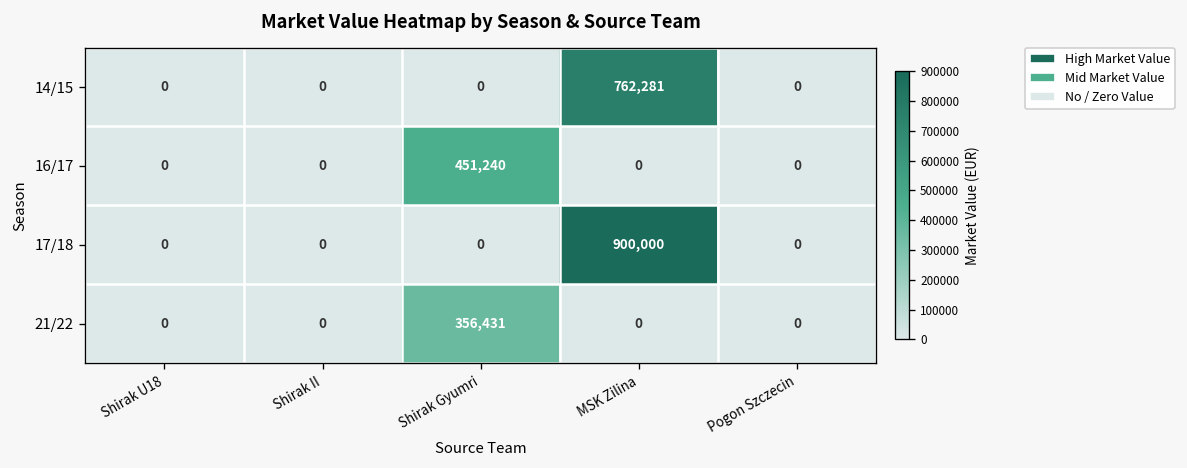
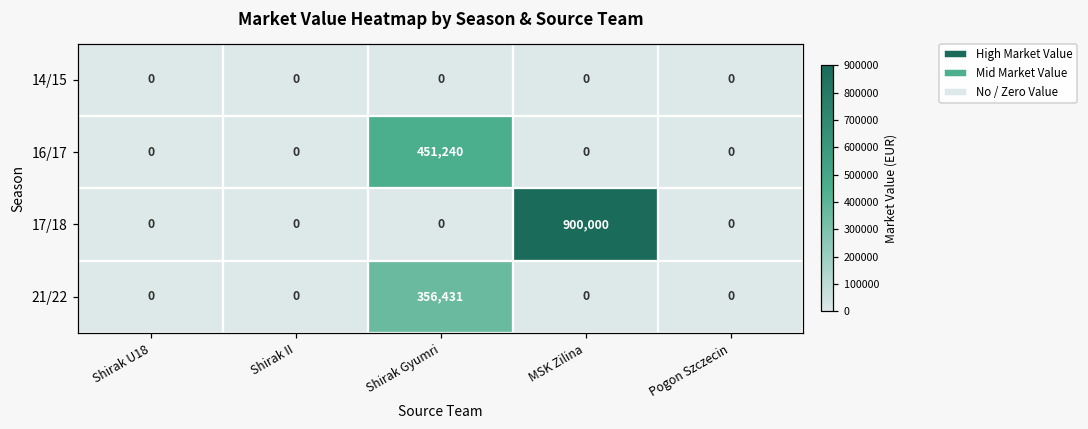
  {
    "14/15": {
      "Shirak U18": "0",
      "Shirak II": "0",
      "Shirak Gyumri": "0",
-     "MSK Zilina": "762,281",
+     "MSK Zilina": "0",
      "Pogon Szczecin": "0"
    },
    "16/17": {
      "Shirak U18": "0",
      "Shirak II": "0",
      "Shirak Gyumri": "451,240",
      "MSK Zilina": "0",
      "Pogon Szczecin": "0"
    },
    "17/18": {
      "Shirak U18": "0",
      "Shirak II": "0",
      "Shirak Gyumri": "0",
      "MSK Zilina": "900,000",
      "Pogon Szczecin": "0"
    },
    "21/22": {
      "Shirak U18": "0",
      "Shirak II": "0",
      "Shirak Gyumri": "356,431",
      "MSK Zilina": "0",
      "Pogon Szczecin": "0"
    }
  }
